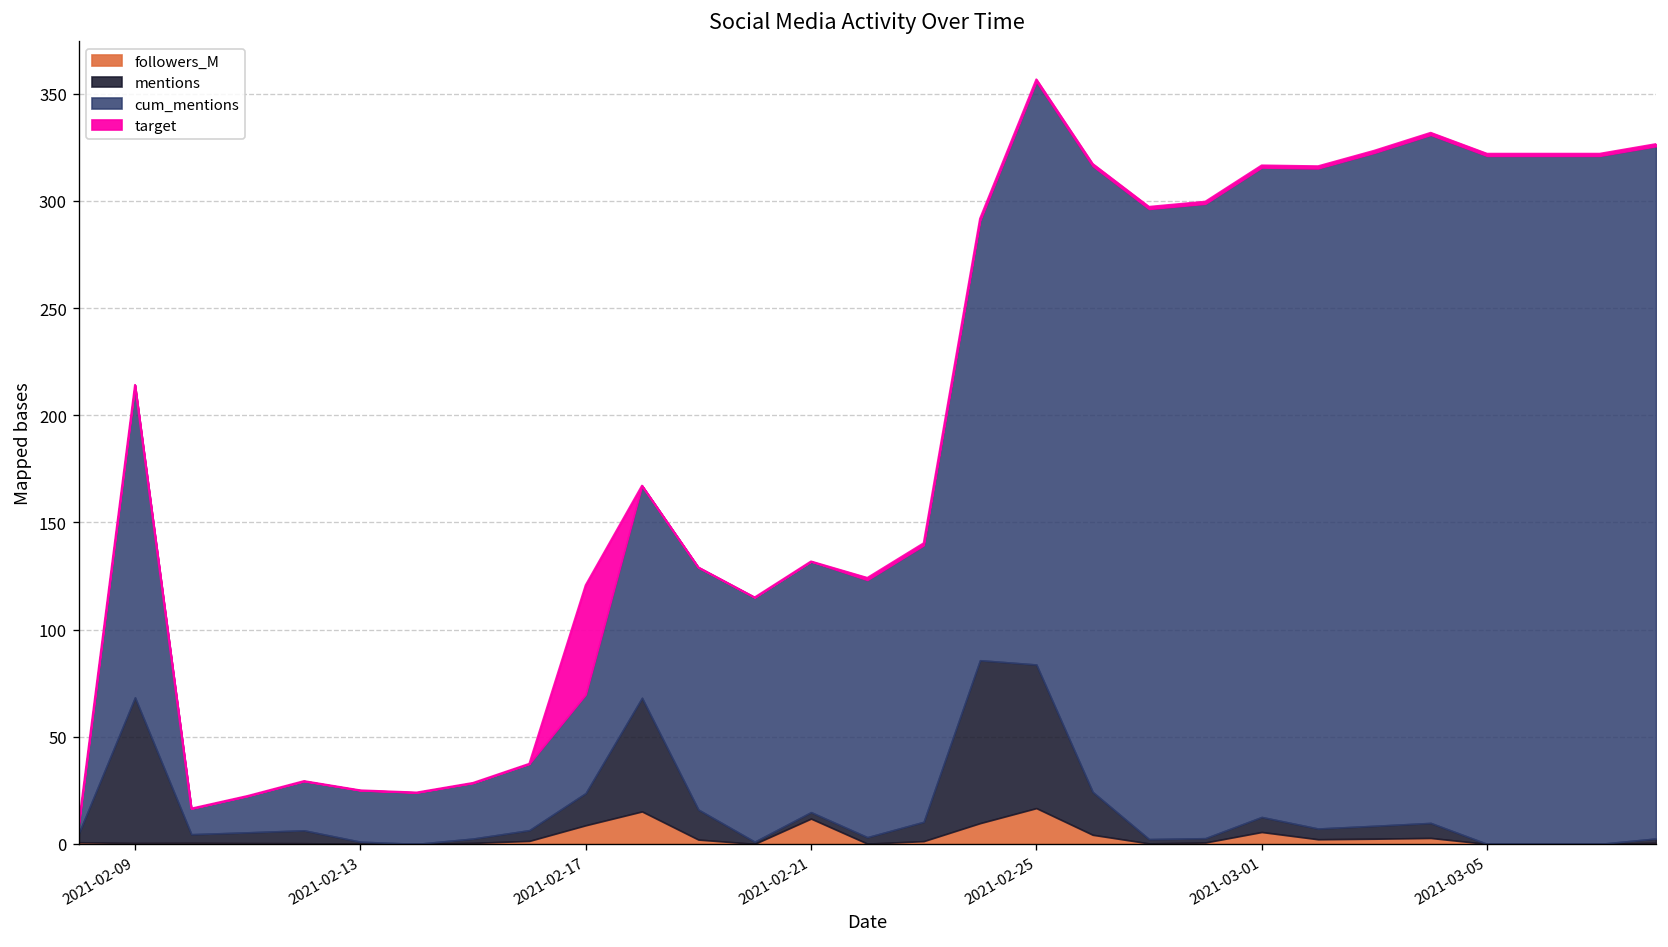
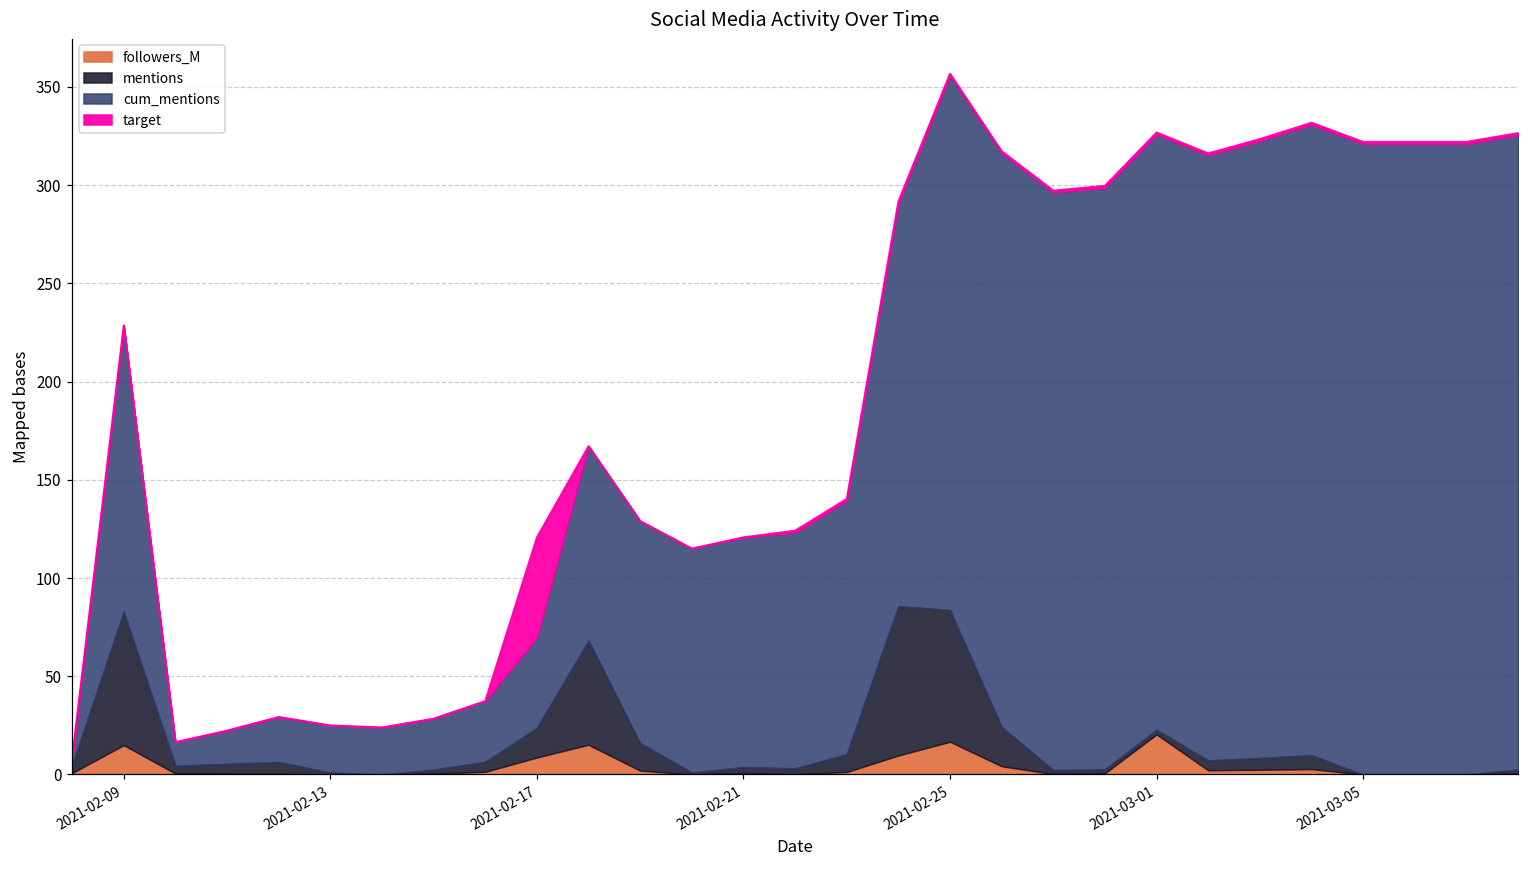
  {
    "followers_M": {
-     "2021-02-09": 0,
+     "2021-02-09": 15,
      "2021-02-17": 9,
-     "2021-02-21": 12,
+     "2021-02-21": 1,
      "2021-02-25": 17,
-     "2021-03-01": 6
+     "2021-03-01": 20
    },
    "mentions": {
      "2021-02-09": 68,
      "2021-02-17": 15,
      "2021-02-21": 3,
      "2021-02-25": 67,
-     "2021-03-01": 7
+     "2021-03-01": 2
    },
    "cum_mentions": {
      "2021-02-17": 46
    },
    "target": {
      "2021-02-17": 51
    }
  }
